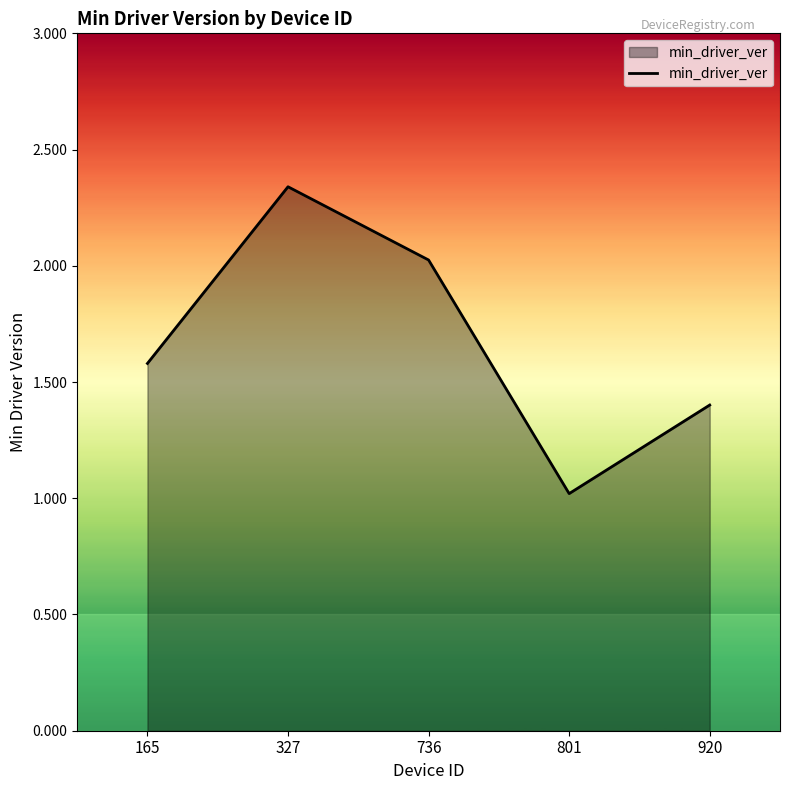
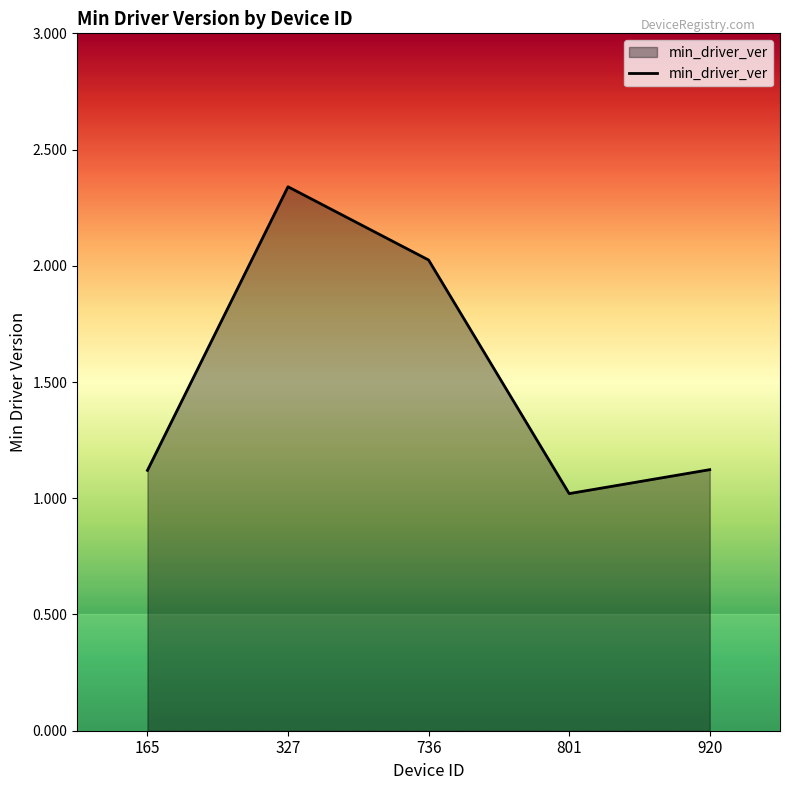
  {
-   "165": 1.58,
+   "165": 1.12,
    "327": 2.34,
    "736": 2.03,
    "801": 1.02,
-   "920": 1.40
+   "920": 1.12
  }
